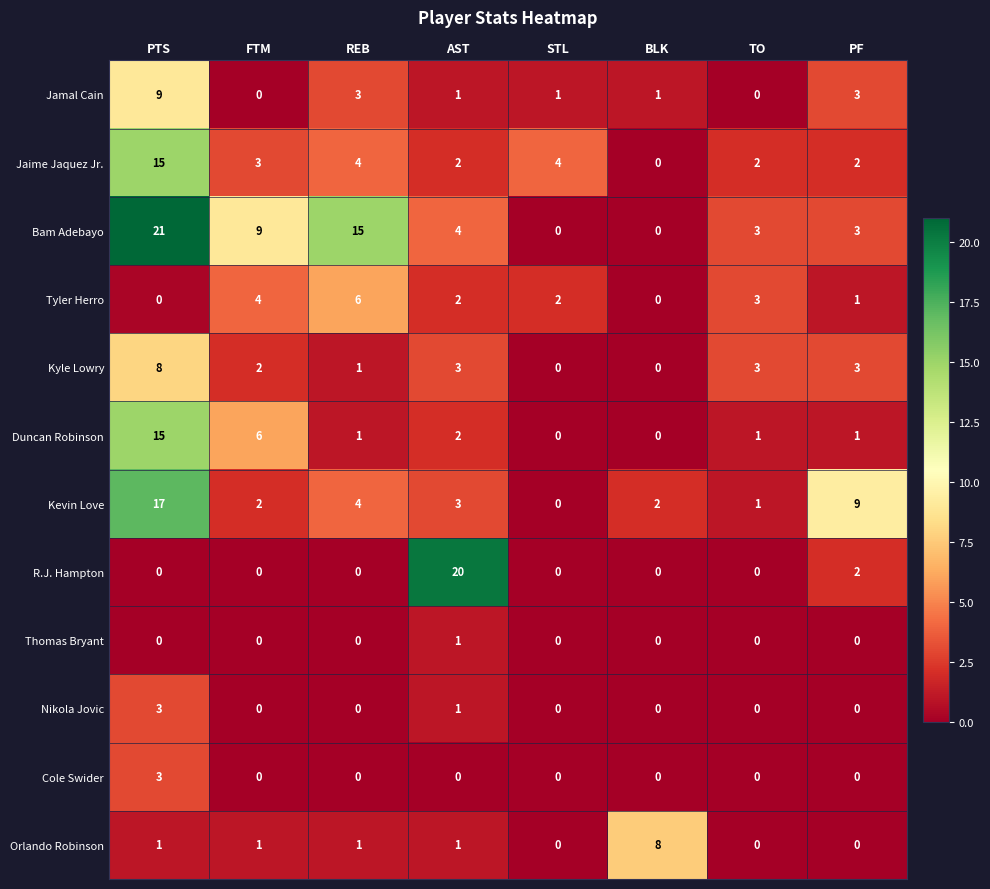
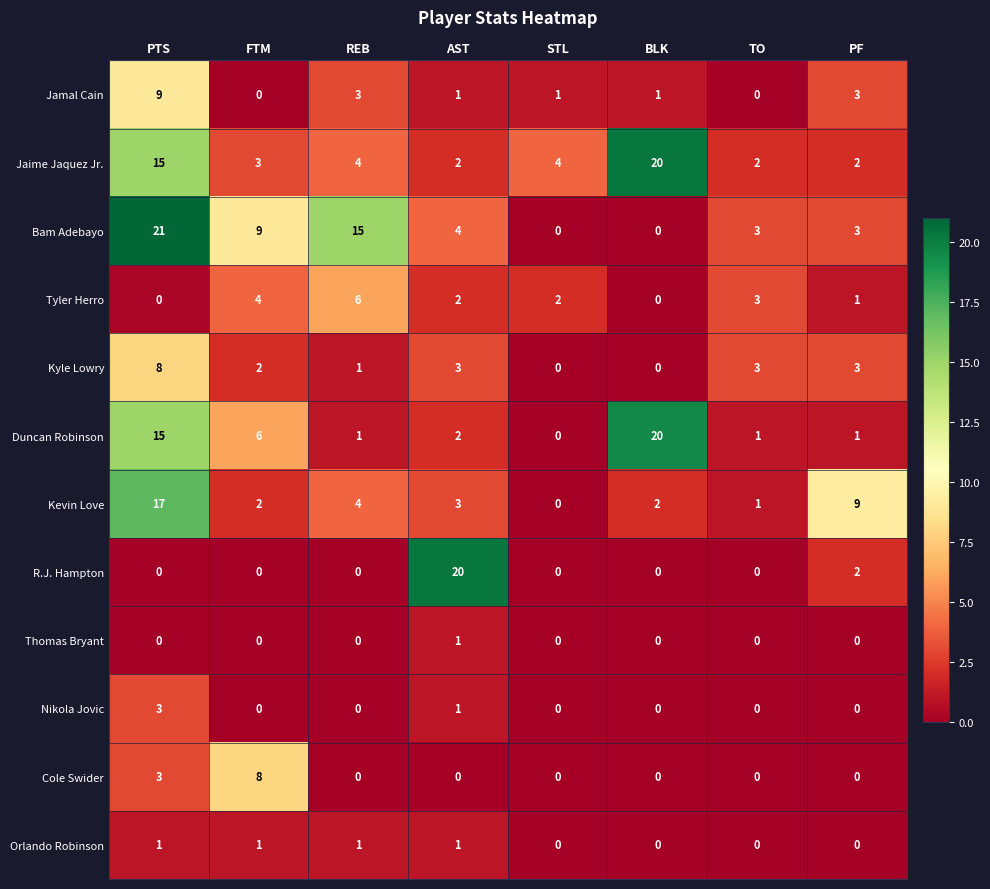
  {
    "Jamal Cain": {
      "PTS": 9,
      "FTM": 0,
      "REB": 3,
      "AST": 1,
      "STL": 1,
      "BLK": 1,
      "TO": 0,
      "PF": 3
    },
    "Jaime Jaquez Jr.": {
      "PTS": 15,
      "FTM": 3,
      "REB": 4,
      "AST": 2,
      "STL": 4,
-     "BLK": 0,
+     "BLK": 20,
      "TO": 2,
      "PF": 2
    },
    "Bam Adebayo": {
      "PTS": 21,
      "FTM": 9,
      "REB": 15,
      "AST": 4,
      "STL": 0,
      "BLK": 0,
      "TO": 3,
      "PF": 3
    },
    "Tyler Herro": {
      "PTS": 0,
      "FTM": 4,
      "REB": 6,
      "AST": 2,
      "STL": 2,
      "BLK": 0,
      "TO": 3,
      "PF": 1
    },
    "Kyle Lowry": {
      "PTS": 8,
      "FTM": 2,
      "REB": 1,
      "AST": 3,
      "STL": 0,
      "BLK": 0,
      "TO": 3,
      "PF": 3
    },
    "Duncan Robinson": {
      "PTS": 15,
      "FTM": 6,
      "REB": 1,
      "AST": 2,
      "STL": 0,
-     "BLK": 0,
+     "BLK": 20,
      "TO": 1,
      "PF": 1
    },
    "Kevin Love": {
      "PTS": 17,
      "FTM": 2,
      "REB": 4,
      "AST": 3,
      "STL": 0,
      "BLK": 2,
      "TO": 1,
      "PF": 9
    },
    "R.J. Hampton": {
      "PTS": 0,
      "FTM": 0,
      "REB": 0,
      "AST": 20,
      "STL": 0,
      "BLK": 0,
      "TO": 0,
      "PF": 2
    },
    "Thomas Bryant": {
      "PTS": 0,
      "FTM": 0,
      "REB": 0,
      "AST": 1,
      "STL": 0,
      "BLK": 0,
      "TO": 0,
      "PF": 0
    },
    "Nikola Jovic": {
      "PTS": 3,
      "FTM": 0,
      "REB": 0,
      "AST": 1,
      "STL": 0,
      "BLK": 0,
      "TO": 0,
      "PF": 0
    },
    "Cole Swider": {
      "PTS": 3,
-     "FTM": 0,
+     "FTM": 8,
      "REB": 0,
      "AST": 0,
      "STL": 0,
      "BLK": 0,
      "TO": 0,
      "PF": 0
    },
    "Orlando Robinson": {
      "PTS": 1,
      "FTM": 1,
      "REB": 1,
      "AST": 1,
      "STL": 0,
-     "BLK": 8,
+     "BLK": 0,
      "TO": 0,
      "PF": 0
    }
  }
